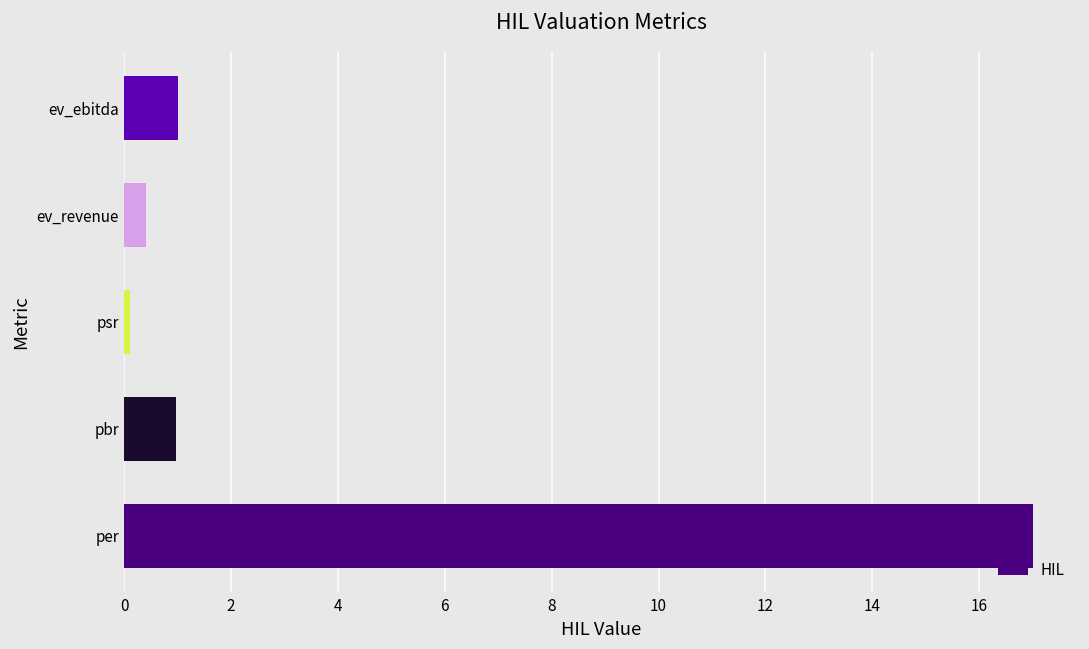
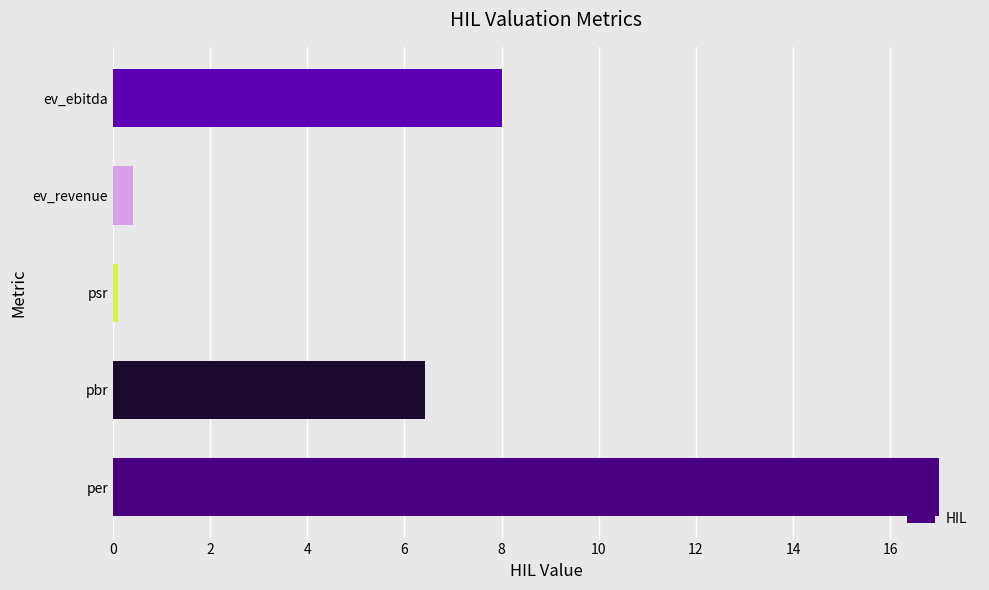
  {
-   "ev_ebitda": 1.0,
+   "ev_ebitda": 8.0,
    "ev_revenue": 0.4,
    "psr": 0.1,
-   "pbr": 1.0,
+   "pbr": 6.4,
    "per": 17.0
  }
